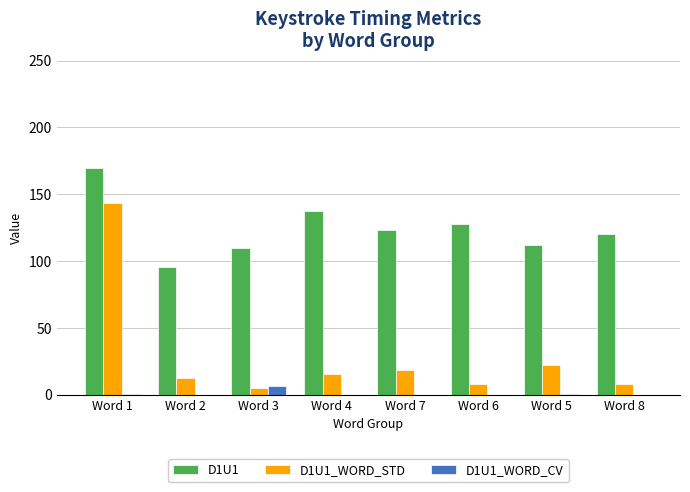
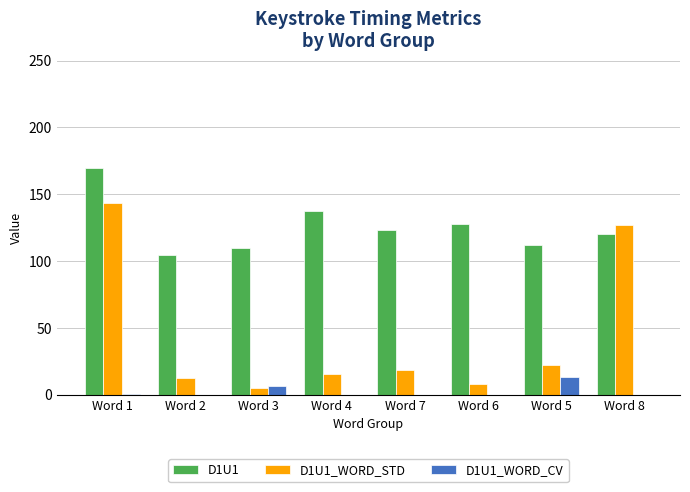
  {
    "D1U1": {
      "Word 1": 170,
-     "Word 2": 96,
+     "Word 2": 105,
      "Word 3": 110,
      "Word 4": 138,
      "Word 7": 124,
      "Word 6": 128,
      "Word 5": 112,
      "Word 8": 120
    },
    "D1U1_WORD_STD": {
      "Word 1": 144,
      "Word 2": 13,
      "Word 3": 5,
      "Word 4": 15,
      "Word 7": 18,
      "Word 6": 8,
      "Word 5": 22,
-     "Word 8": 8
+     "Word 8": 127
    },
    "D1U1_WORD_CV": {
      "Word 3": 6,
-     "Word 5": 0
+     "Word 5": 13
    }
  }
